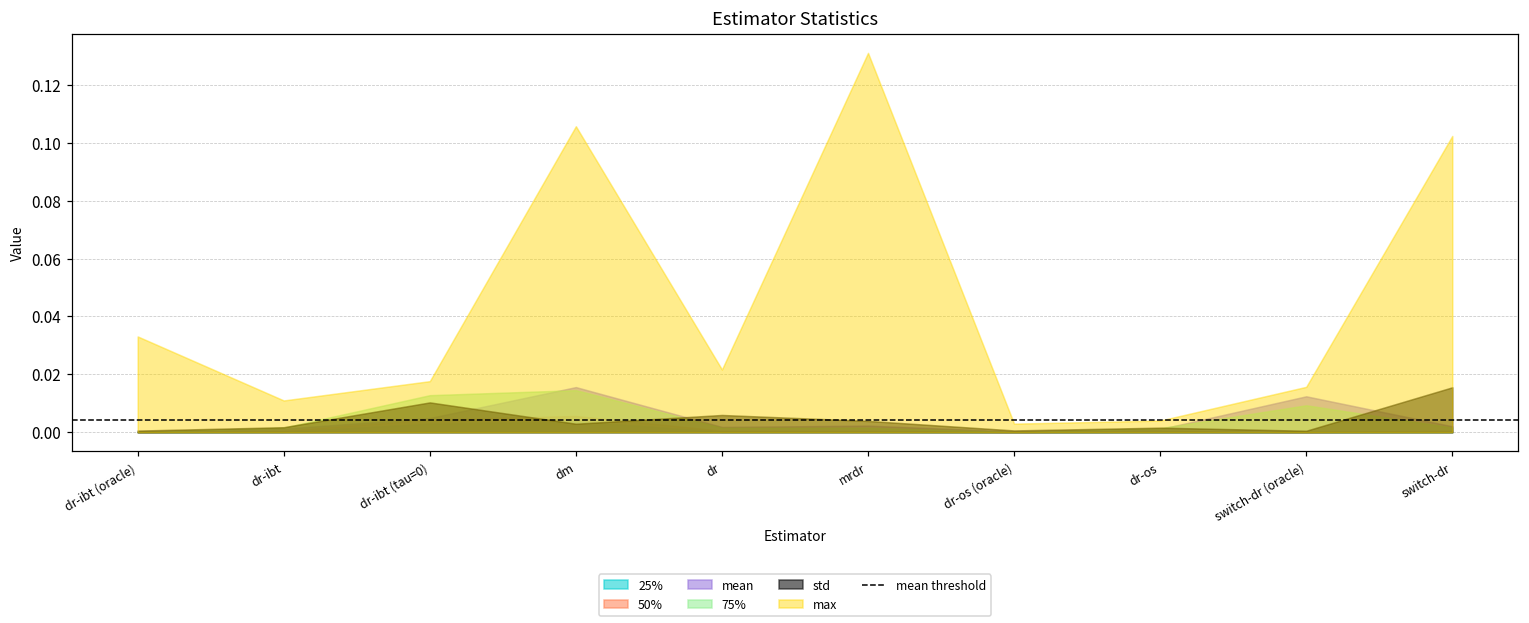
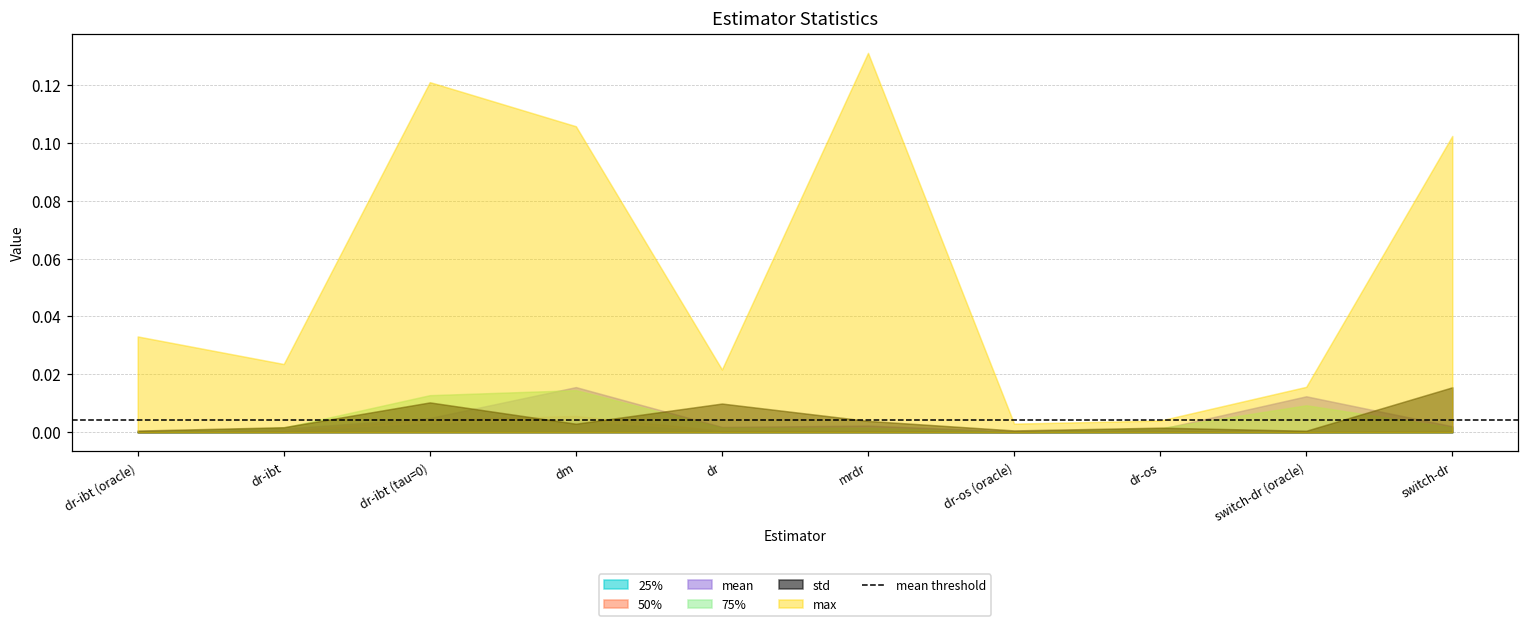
  {
    "25%": {
      "dr-ibt (tau=0)": 0.003
    },
    "50%": {
      "dm": 0.006
    },
    "mean": {
      "dm": 0.016,
      "switch-dr (oracle)": 0.012
    },
    "75%": {
      "dr-ibt (tau=0)": 0.013,
      "dm": 0.015,
      "switch-dr (oracle)": 0.009
    },
    "std": {
      "dr-ibt (tau=0)": 0.010,
-     "dr": 0.006,
+     "dr": 0.010,
      "mrdr": 0.004,
      "switch-dr": 0.016
    },
    "max": {
      "dr-ibt (oracle)": 0.033,
-     "dr-ibt": 0.011,
-     "dr-ibt (tau=0)": 0.018,
+     "dr-ibt": 0.024,
+     "dr-ibt (tau=0)": 0.121,
      "dm": 0.106,
      "dr": 0.022,
      "mrdr": 0.131,
      "dr-os (oracle)": 0.003,
      "dr-os": 0.004,
      "switch-dr (oracle)": 0.016,
      "switch-dr": 0.102
    }
  }
